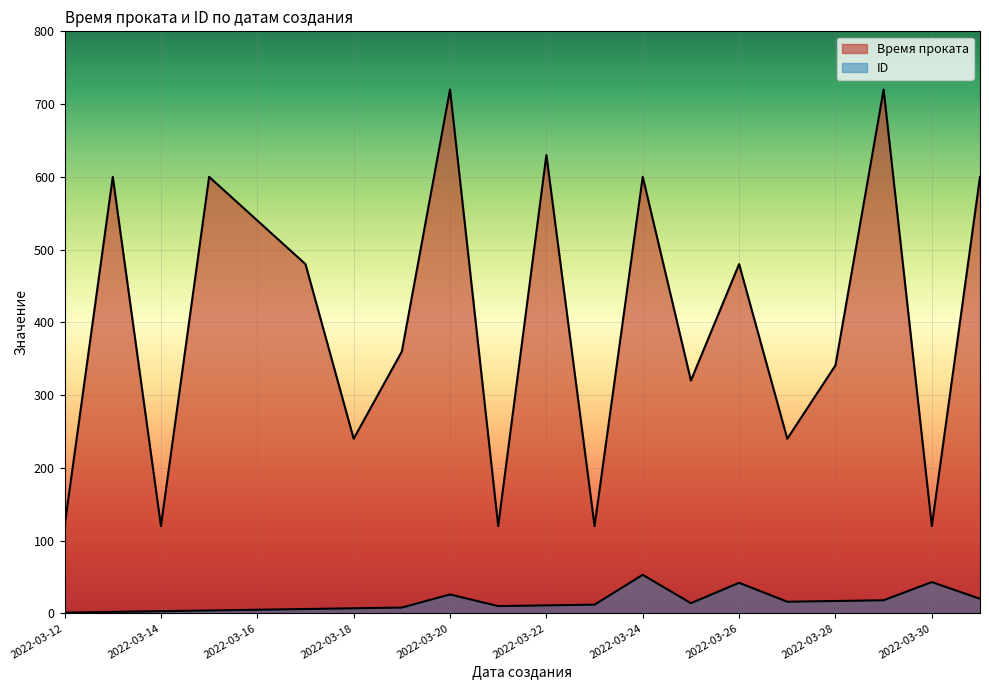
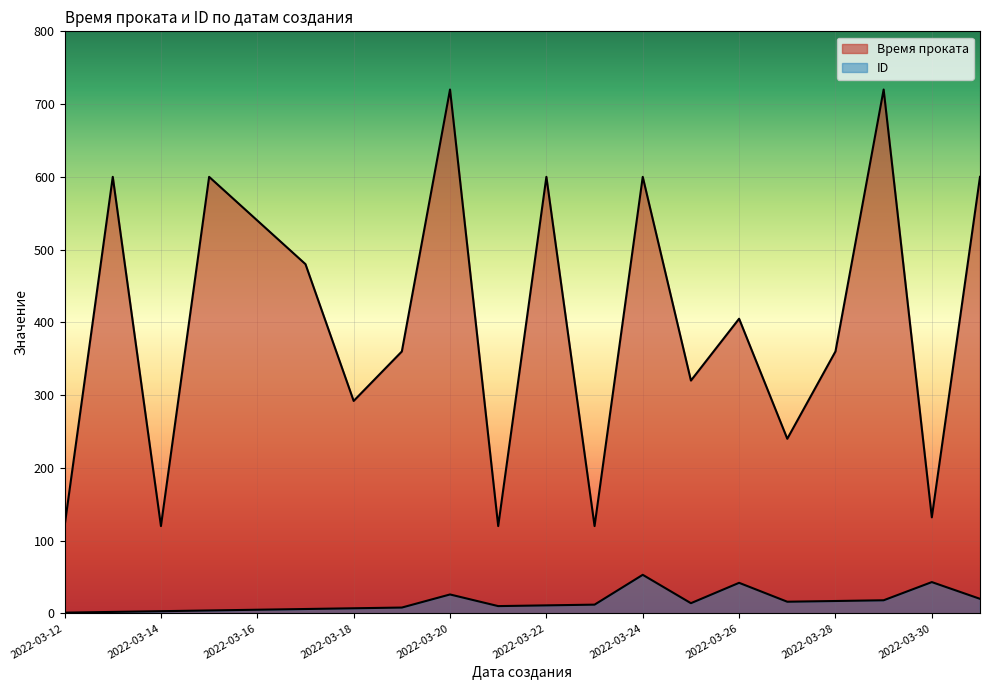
  {
    "Время проката": {
      "2022-03-12": 120,
      "2022-03-14": 120,
      "2022-03-16": 540,
-     "2022-03-18": 240,
+     "2022-03-18": 290,
      "2022-03-20": 720,
-     "2022-03-22": 630,
+     "2022-03-22": 600,
      "2022-03-24": 600,
-     "2022-03-26": 480,
-     "2022-03-28": 340,
-     "2022-03-30": 120
+     "2022-03-26": 410,
+     "2022-03-28": 360,
+     "2022-03-30": 130
    },
    "ID": {
      "2022-03-12": 0,
      "2022-03-14": 0,
      "2022-03-16": 10,
      "2022-03-18": 10,
      "2022-03-20": 30,
      "2022-03-22": 10,
      "2022-03-24": 50,
      "2022-03-26": 40,
      "2022-03-28": 20,
      "2022-03-30": 40
    }
  }
